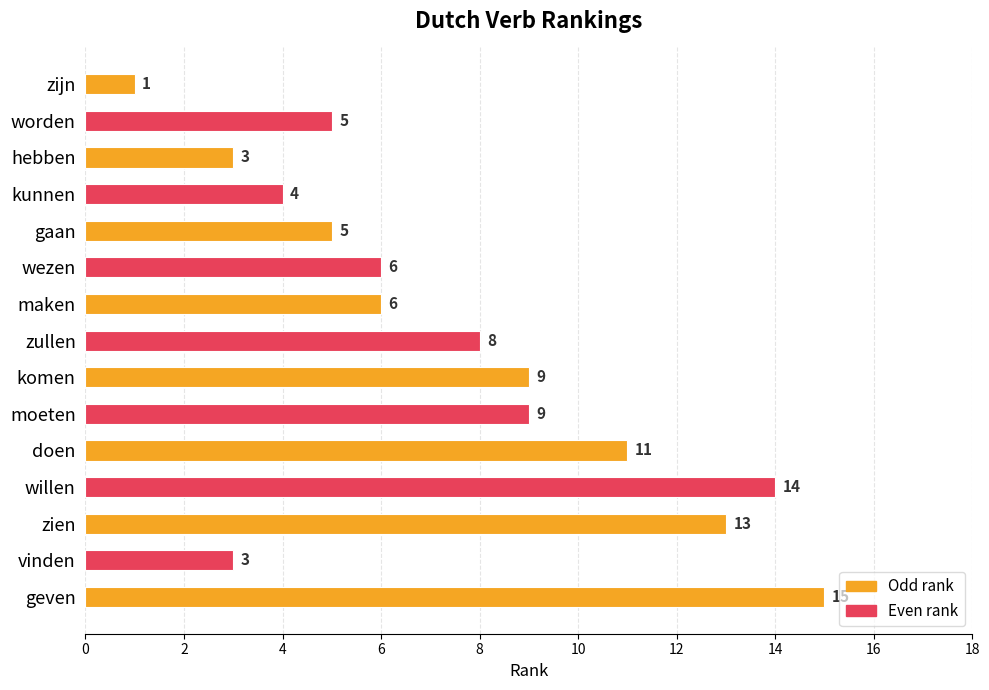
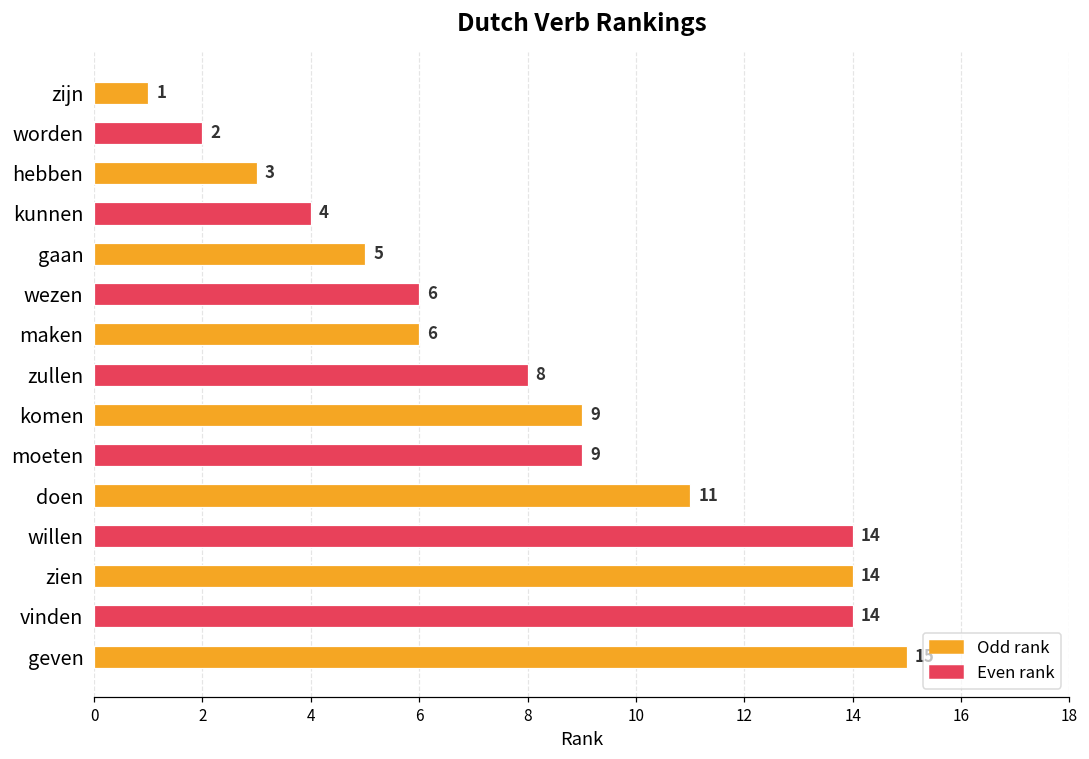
  {
    "zijn": 1,
-   "worden": 5,
+   "worden": 2,
    "hebben": 3,
    "kunnen": 4,
    "gaan": 5,
    "wezen": 6,
    "maken": 6,
    "zullen": 8,
    "komen": 9,
    "moeten": 9,
    "doen": 11,
    "willen": 14,
-   "zien": 13,
-   "vinden": 3
+   "zien": 14,
+   "vinden": 14
  }
